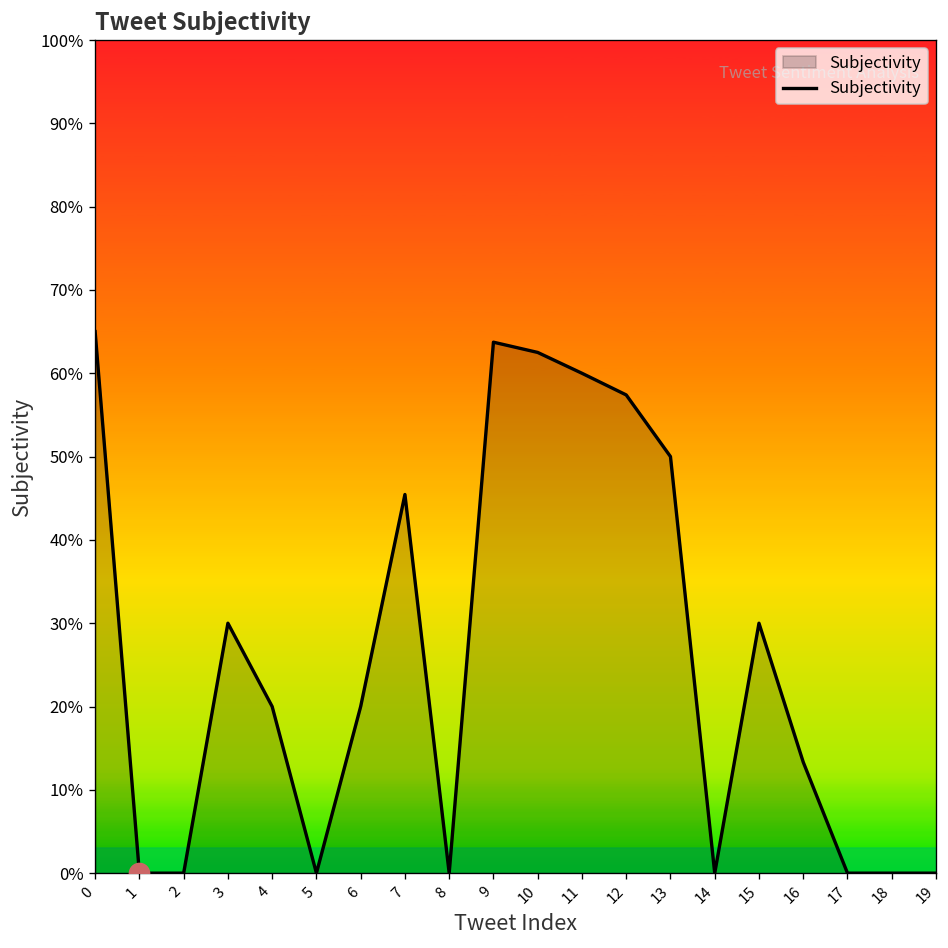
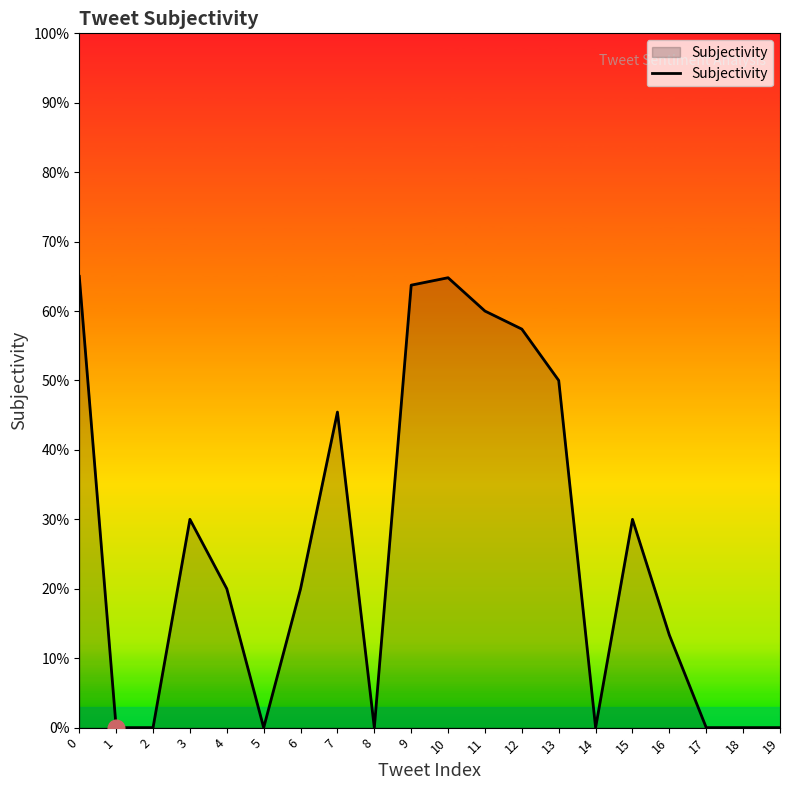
  {
    "Subjectivity": {
      "0": "65%",
      "3": "30%",
      "4": "20%",
      "6": "20%",
      "7": "45%",
      "9": "64%",
-     "10": "63%",
+     "10": "65%",
      "11": "60%",
      "12": "57%",
      "13": "50%",
      "15": "30%",
      "16": "13%"
    }
  }
